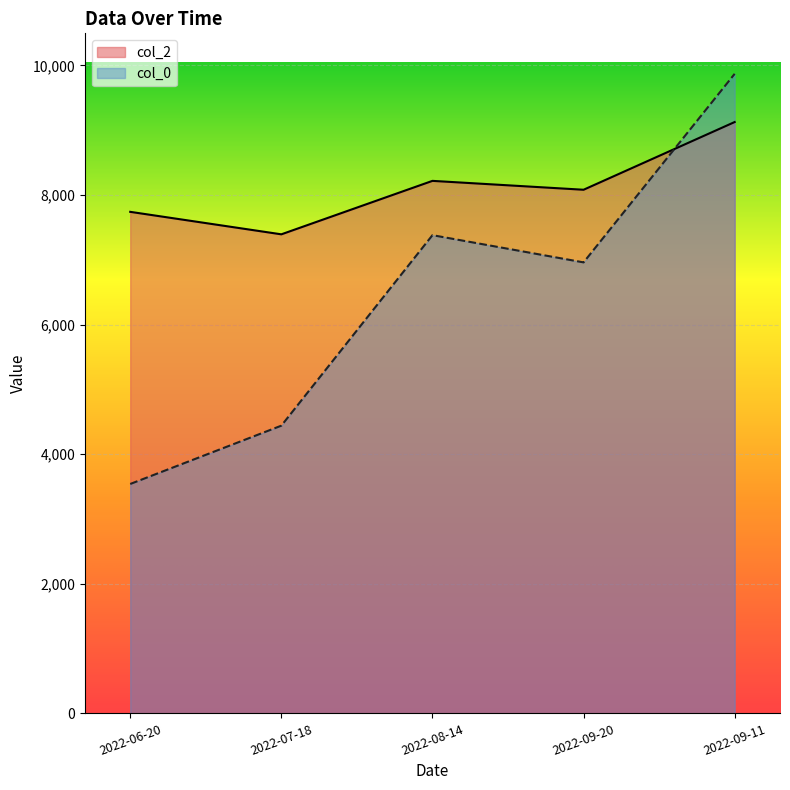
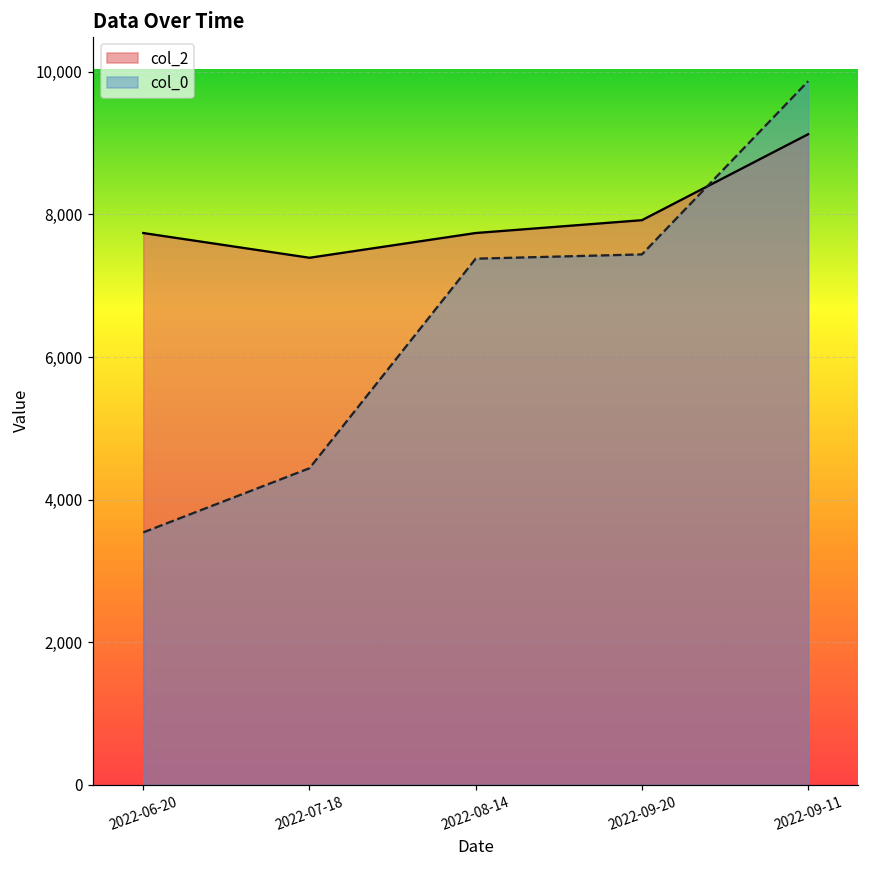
  {
    "col_2": {
      "2022-06-20": "7,700",
      "2022-07-18": "7,400",
-     "2022-08-14": "8,200",
-     "2022-09-20": "8,100",
+     "2022-08-14": "7,700",
+     "2022-09-20": "7,900",
      "2022-09-11": "9,100"
    },
    "col_0": {
      "2022-06-20": "3,500",
      "2022-07-18": "4,400",
      "2022-08-14": "7,400",
-     "2022-09-20": "7,000",
+     "2022-09-20": "7,400",
      "2022-09-11": "9,900"
    }
  }
